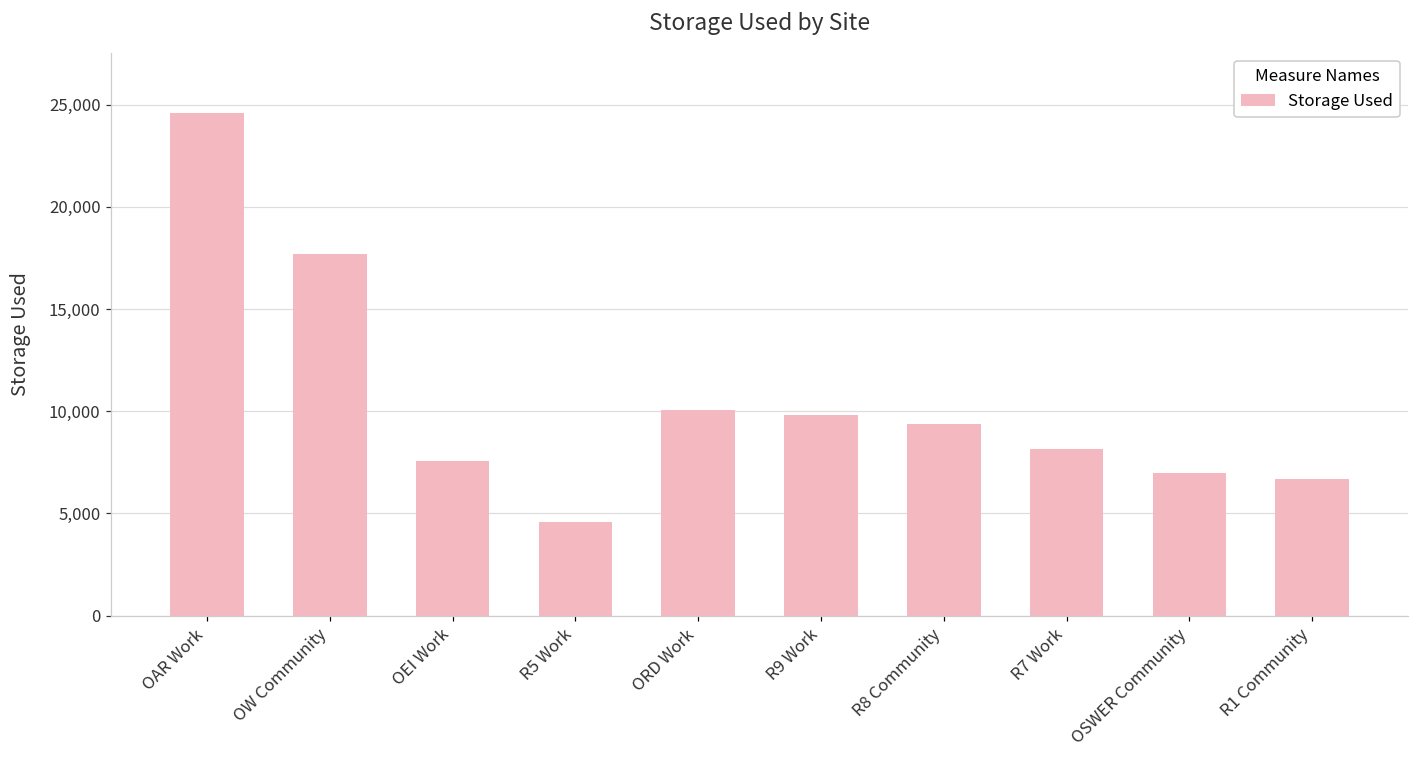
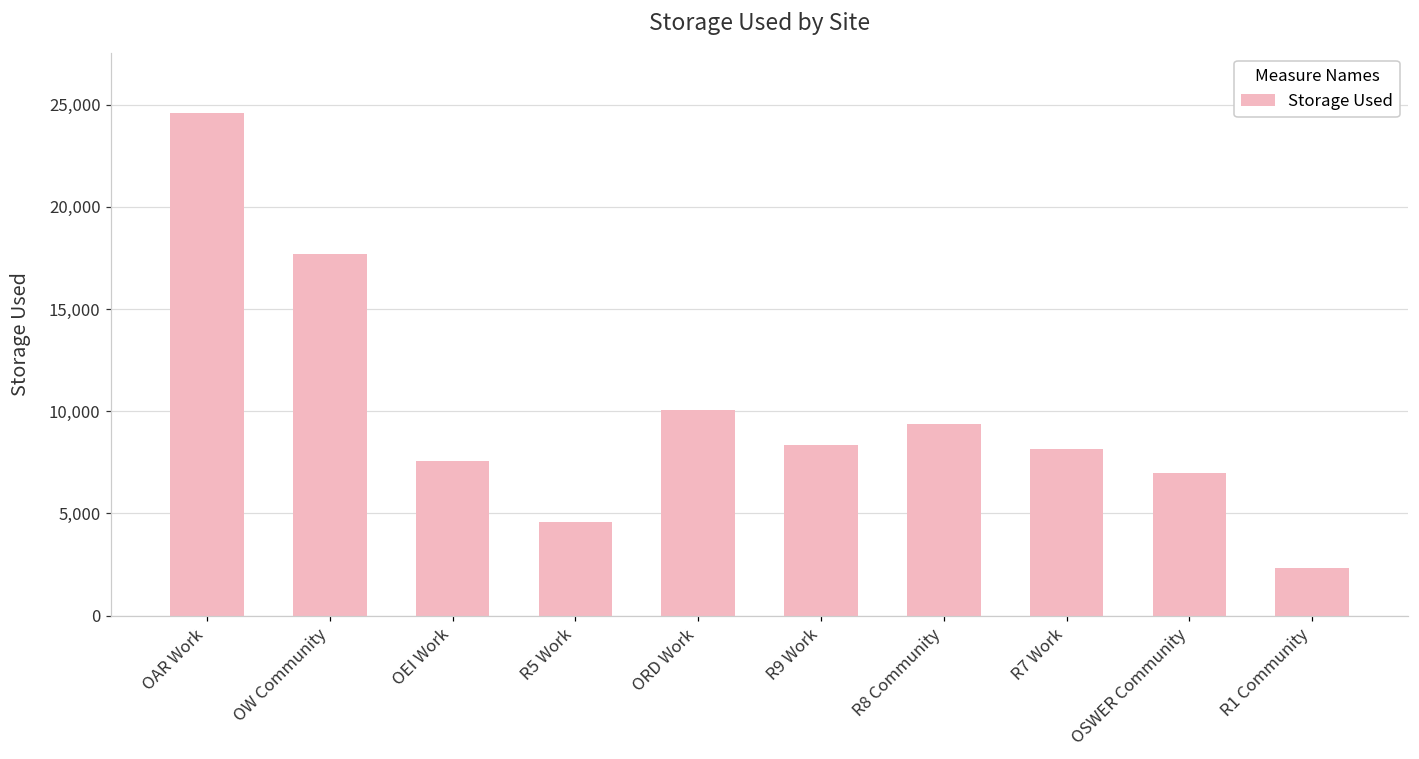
  {
    "OAR Work": "24,600",
    "OW Community": "17,700",
    "OEI Work": "7,500",
    "R5 Work": "4,600",
    "ORD Work": "10,100",
-   "R9 Work": "9,800",
+   "R9 Work": "8,300",
    "R8 Community": "9,400",
    "R7 Work": "8,200",
    "OSWER Community": "7,000",
-   "R1 Community": "6,700"
+   "R1 Community": "2,300"
  }
